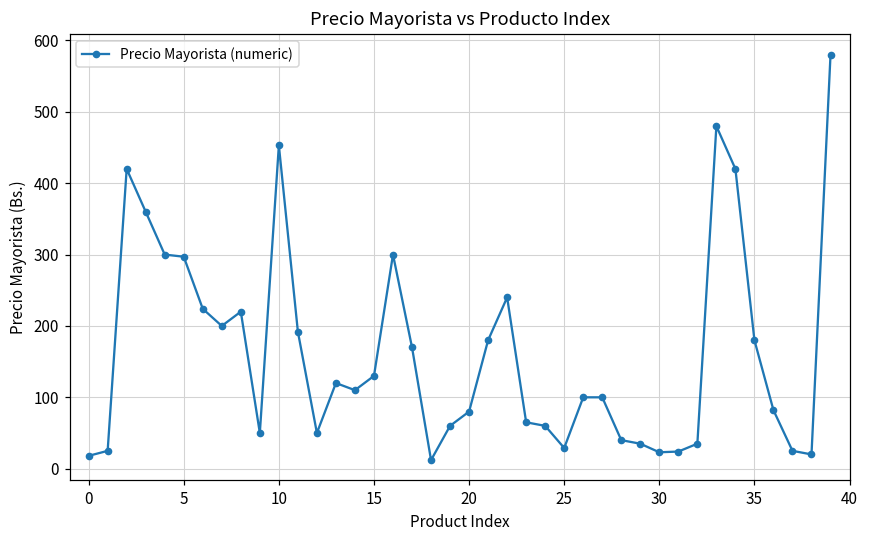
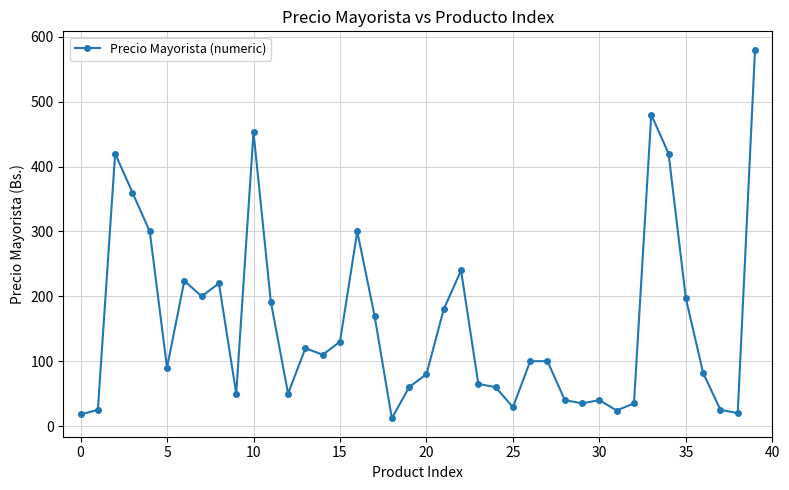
  {
    "0": 20,
-   "5": 300,
+   "5": 90,
    "10": 450,
    "15": 130,
    "20": 80,
    "25": 30,
-   "30": 20,
-   "35": 180
+   "30": 40,
+   "35": 200
  }
